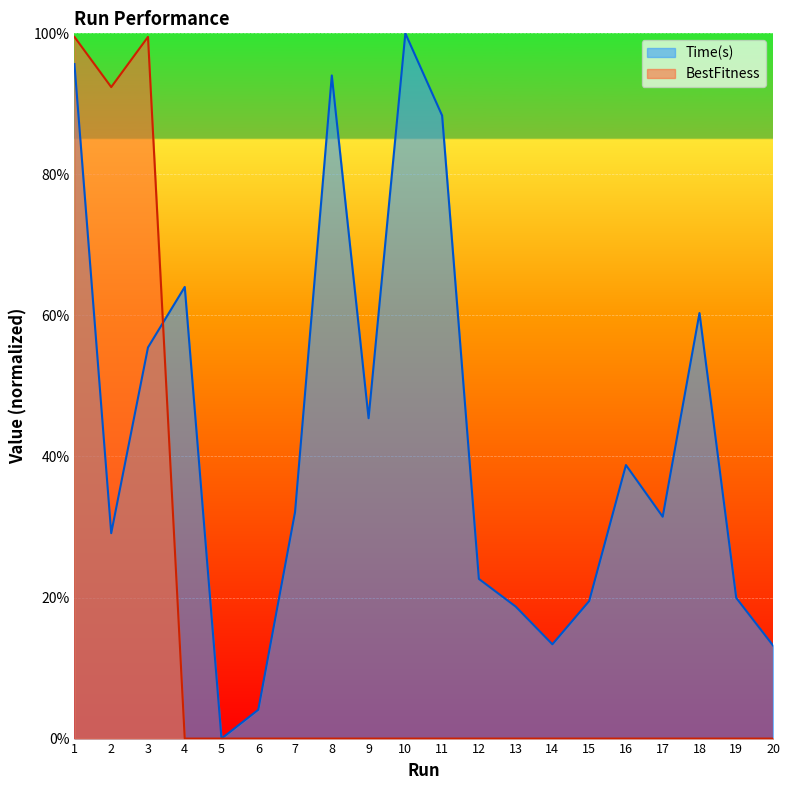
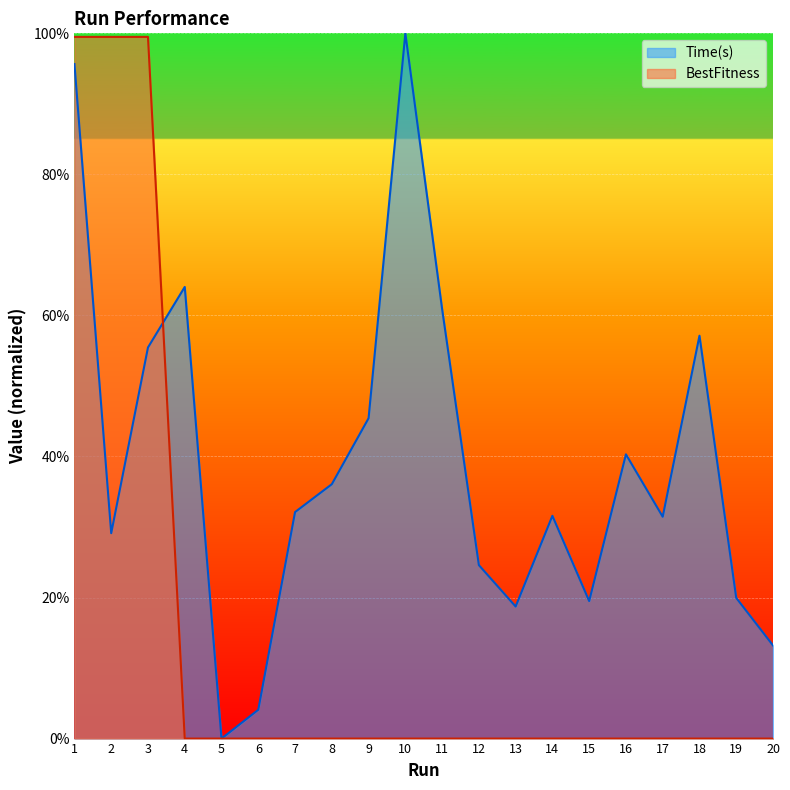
  {
    "Time(s)": {
      "1": "96%",
      "2": "29%",
      "3": "55%",
      "4": "64%",
      "6": "4%",
      "7": "32%",
-     "8": "94%",
+     "8": "36%",
      "9": "45%",
      "10": "100%",
-     "11": "88%",
-     "12": "23%",
+     "11": "61%",
+     "12": "25%",
      "13": "19%",
-     "14": "13%",
+     "14": "32%",
      "15": "20%",
-     "16": "39%",
+     "16": "40%",
      "17": "31%",
-     "18": "60%",
+     "18": "57%",
      "19": "20%",
      "20": "13%"
    },
    "BestFitness": {
      "1": "99%",
-     "2": "92%",
+     "2": "99%",
      "3": "99%",
      "4": "0%",
      "6": "0%",
      "7": "0%",
      "8": "0%",
      "9": "0%",
      "10": "0%",
      "11": "0%",
      "12": "0%",
      "13": "0%",
      "14": "0%",
      "15": "0%",
      "16": "0%",
      "17": "0%",
      "18": "0%",
      "19": "0%",
      "20": "0%"
    }
  }
